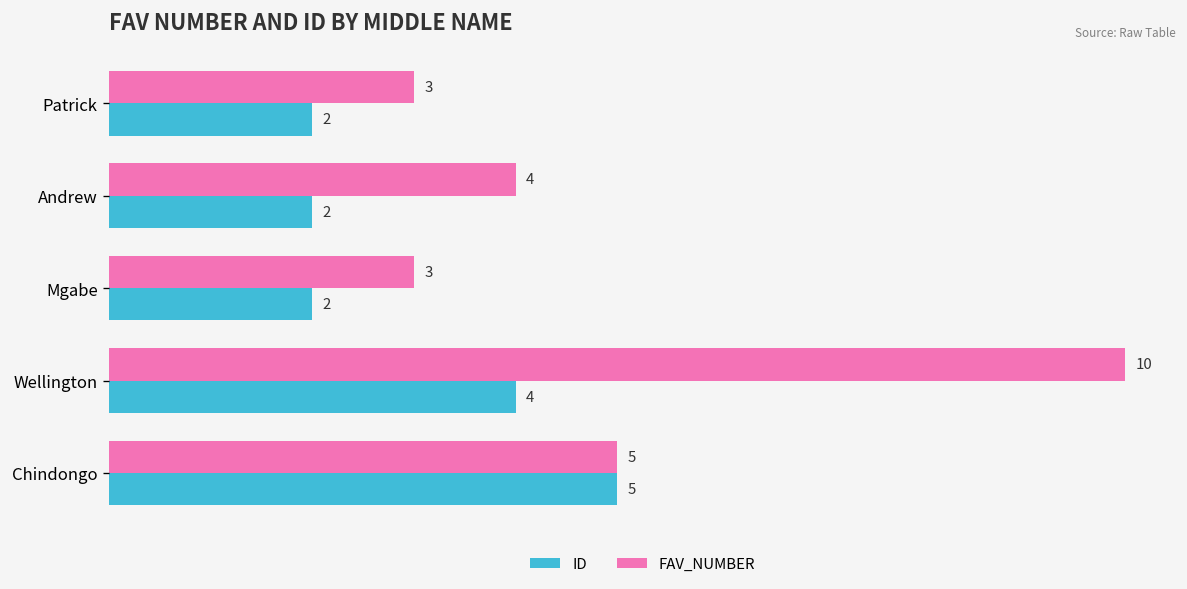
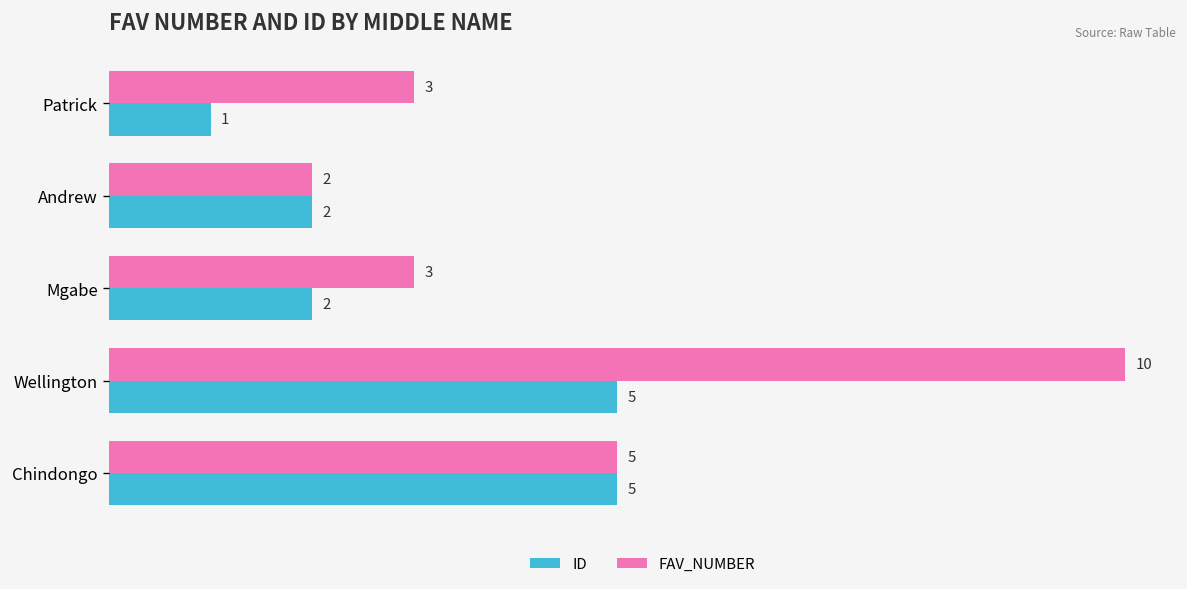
  {
    "ID": {
-     "Patrick": 2,
+     "Patrick": 1,
      "Andrew": 2,
      "Mgabe": 2,
-     "Wellington": 4,
+     "Wellington": 5,
      "Chindongo": 5
    },
    "FAV_NUMBER": {
      "Patrick": 3,
-     "Andrew": 4,
+     "Andrew": 2,
      "Mgabe": 3,
      "Wellington": 10,
      "Chindongo": 5
    }
  }
